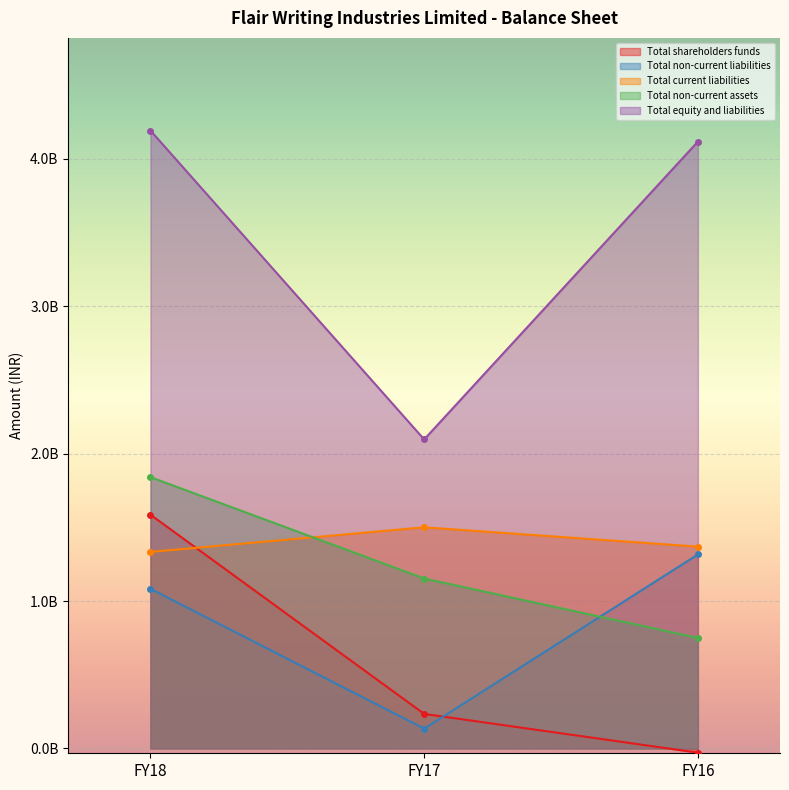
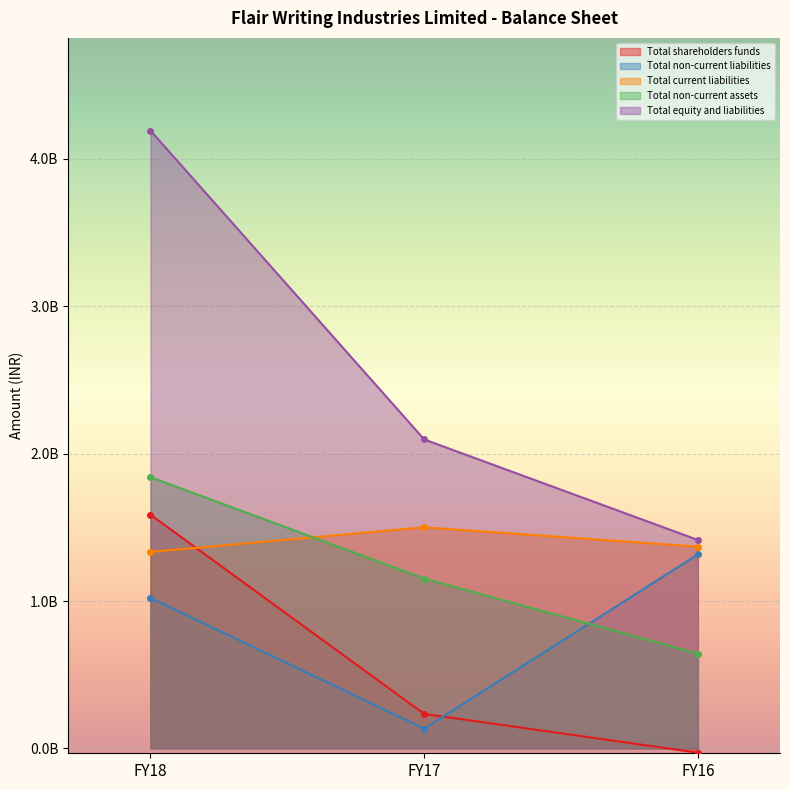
  {
    "Total non-current liabilities": {
-     "FY18": 1080000000,
+     "FY18": 1020000000,
      "FY17": 130000000,
      "FY16": 1320000000
    },
    "Total current liabilities": {
      "FY18": 1330000000,
      "FY17": 1500000000,
      "FY16": 1370000000
    },
    "Total non-current assets": {
      "FY18": 1840000000,
      "FY17": 1150000000,
-     "FY16": 750000000
+     "FY16": 640000000
    },
    "Total equity and liabilities": {
      "FY18": 4190000000,
      "FY17": 2100000000,
-     "FY16": 4120000000
+     "FY16": 1410000000
    }
  }
